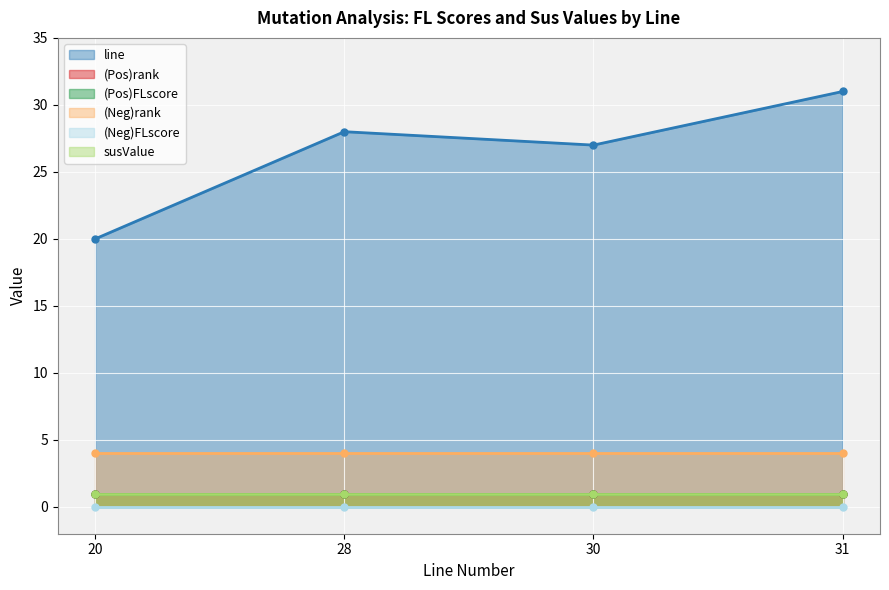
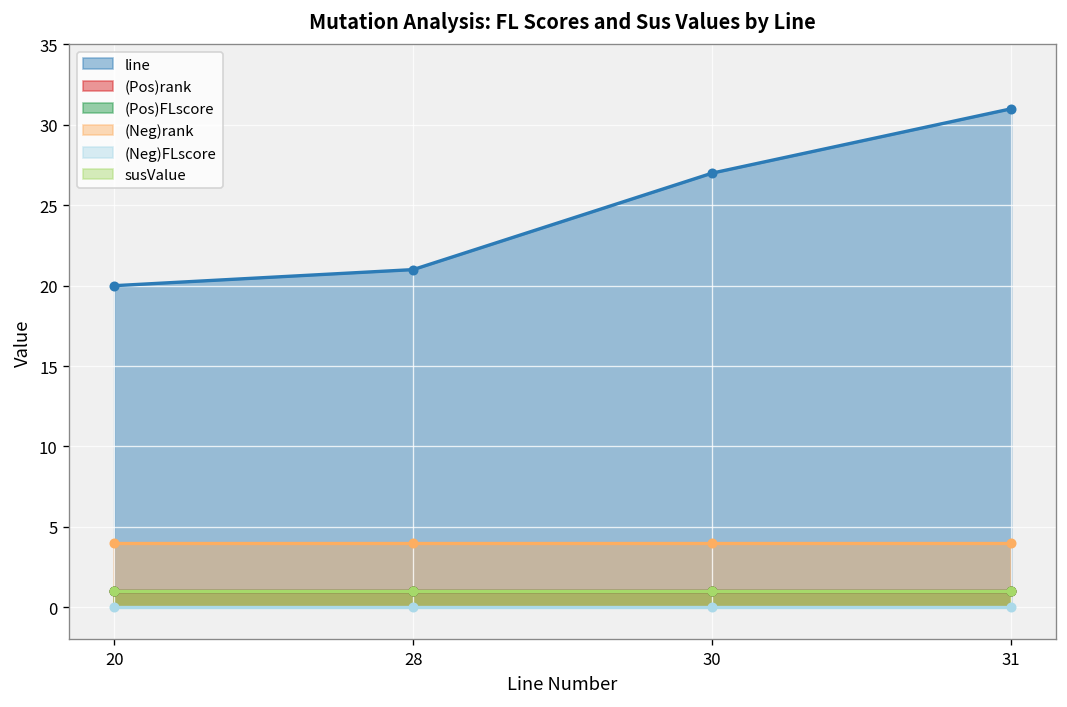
  {
    "line": {
      "20": 20,
-     "28": 28,
+     "28": 21,
      "30": 27,
      "31": 31
    },
    "susValue": {
      "20": 1,
      "28": 1,
      "30": 1,
      "31": 1
    },
    "(Neg)rank": {
      "20": 4,
      "28": 4,
      "30": 4,
      "31": 4
    },
    "(Neg)FLscore": {
      "20": 0,
      "28": 0,
      "30": 0,
      "31": 0
    }
  }
